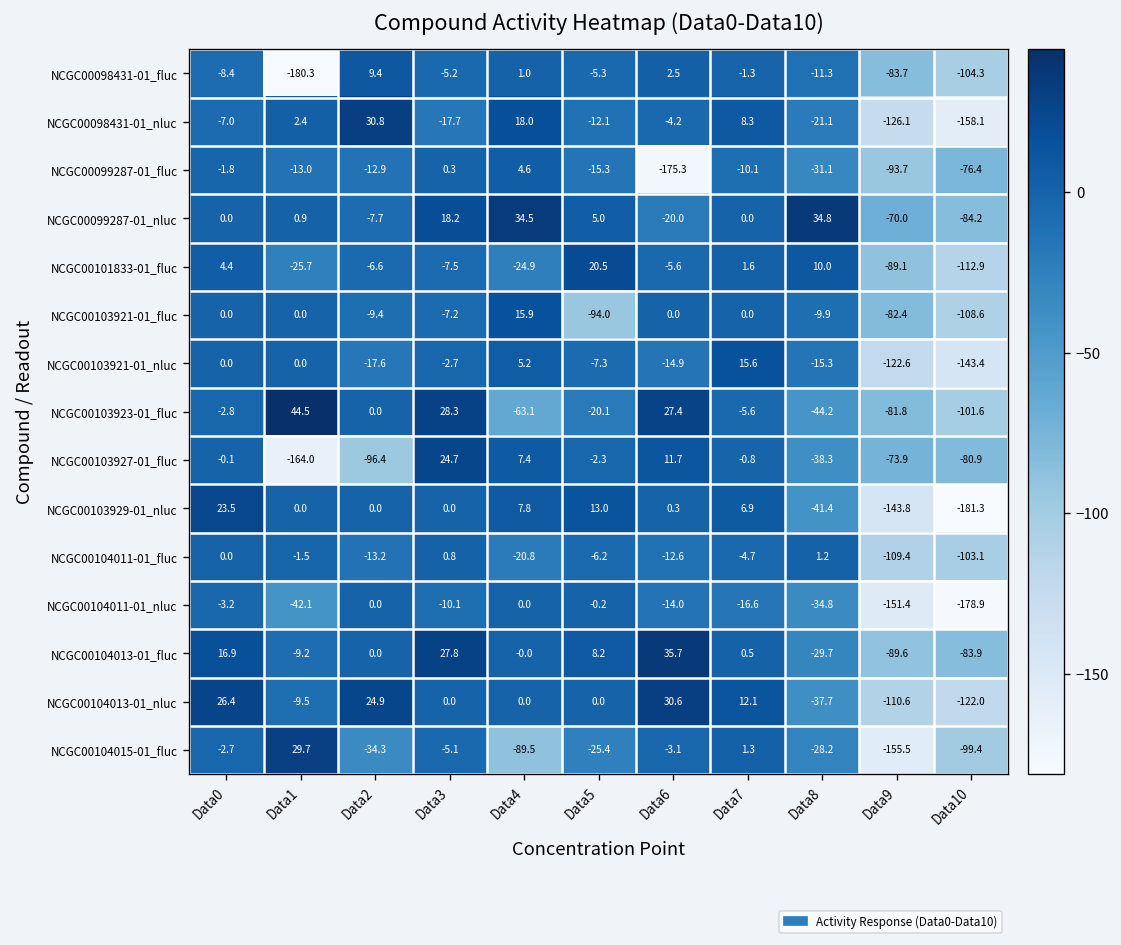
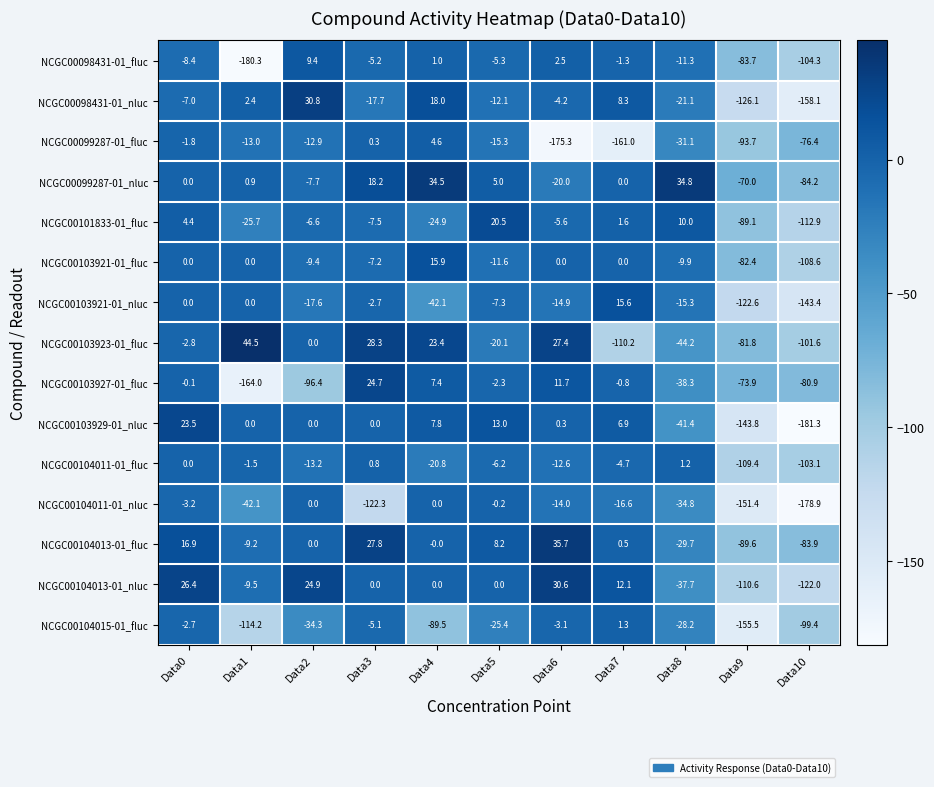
  {
    "NCGC00098431-01_fluc": {
      "Data0": -8.4,
      "Data1": -180.3,
      "Data2": 9.4,
      "Data3": -5.2,
      "Data4": 1.0,
      "Data5": -5.3,
      "Data6": 2.5,
      "Data7": -1.3,
      "Data8": -11.3,
      "Data9": -83.7,
      "Data10": -104.3
    },
    "NCGC00098431-01_nluc": {
      "Data0": -7.0,
      "Data1": 2.4,
      "Data2": 30.8,
      "Data3": -17.7,
      "Data4": 18.0,
      "Data5": -12.1,
      "Data6": -4.2,
      "Data7": 8.3,
      "Data8": -21.1,
      "Data9": -126.1,
      "Data10": -158.1
    },
    "NCGC00099287-01_fluc": {
      "Data0": -1.8,
      "Data1": -13.0,
      "Data2": -12.9,
      "Data3": 0.3,
      "Data4": 4.6,
      "Data5": -15.3,
      "Data6": -175.3,
-     "Data7": -10.1,
+     "Data7": -161.0,
      "Data8": -31.1,
      "Data9": -93.7,
      "Data10": -76.4
    },
    "NCGC00099287-01_nluc": {
      "Data0": 0.0,
      "Data1": 0.9,
      "Data2": -7.7,
      "Data3": 18.2,
      "Data4": 34.5,
      "Data5": 5.0,
      "Data6": -20.0,
      "Data7": 0.0,
      "Data8": 34.8,
      "Data9": -70.0,
      "Data10": -84.2
    },
    "NCGC00101833-01_fluc": {
      "Data0": 4.4,
      "Data1": -25.7,
      "Data2": -6.6,
      "Data3": -7.5,
      "Data4": -24.9,
      "Data5": 20.5,
      "Data6": -5.6,
      "Data7": 1.6,
      "Data8": 10.0,
      "Data9": -89.1,
      "Data10": -112.9
    },
    "NCGC00103921-01_fluc": {
      "Data0": 0.0,
      "Data1": 0.0,
      "Data2": -9.4,
      "Data3": -7.2,
      "Data4": 15.9,
-     "Data5": -94.0,
+     "Data5": -11.6,
      "Data6": 0.0,
      "Data7": 0.0,
      "Data8": -9.9,
      "Data9": -82.4,
      "Data10": -108.6
    },
    "NCGC00103921-01_nluc": {
      "Data0": 0.0,
      "Data1": 0.0,
      "Data2": -17.6,
      "Data3": -2.7,
-     "Data4": 5.2,
+     "Data4": -42.1,
      "Data5": -7.3,
      "Data6": -14.9,
      "Data7": 15.6,
      "Data8": -15.3,
      "Data9": -122.6,
      "Data10": -143.4
    },
    "NCGC00103923-01_fluc": {
      "Data0": -2.8,
      "Data1": 44.5,
      "Data2": 0.0,
      "Data3": 28.3,
-     "Data4": -63.1,
+     "Data4": 23.4,
      "Data5": -20.1,
      "Data6": 27.4,
-     "Data7": -5.6,
+     "Data7": -110.2,
      "Data8": -44.2,
      "Data9": -81.8,
      "Data10": -101.6
    },
    "NCGC00103927-01_fluc": {
      "Data0": -0.1,
      "Data1": -164.0,
      "Data2": -96.4,
      "Data3": 24.7,
      "Data4": 7.4,
      "Data5": -2.3,
      "Data6": 11.7,
      "Data7": -0.8,
      "Data8": -38.3,
      "Data9": -73.9,
      "Data10": -80.9
    },
    "NCGC00103929-01_nluc": {
      "Data0": 23.5,
      "Data1": 0.0,
      "Data2": 0.0,
      "Data3": 0.0,
      "Data4": 7.8,
      "Data5": 13.0,
      "Data6": 0.3,
      "Data7": 6.9,
      "Data8": -41.4,
      "Data9": -143.8,
      "Data10": -181.3
    },
    "NCGC00104011-01_fluc": {
      "Data0": 0.0,
      "Data1": -1.5,
      "Data2": -13.2,
      "Data3": 0.8,
      "Data4": -20.8,
      "Data5": -6.2,
      "Data6": -12.6,
      "Data7": -4.7,
      "Data8": 1.2,
      "Data9": -109.4,
      "Data10": -103.1
    },
    "NCGC00104011-01_nluc": {
      "Data0": -3.2,
      "Data1": -42.1,
      "Data2": 0.0,
-     "Data3": -10.1,
+     "Data3": -122.3,
      "Data4": 0.0,
      "Data5": -0.2,
      "Data6": -14.0,
      "Data7": -16.6,
      "Data8": -34.8,
      "Data9": -151.4,
      "Data10": -178.9
    },
    "NCGC00104013-01_fluc": {
      "Data0": 16.9,
      "Data1": -9.2,
      "Data2": 0.0,
      "Data3": 27.8,
      "Data4": -0.0,
      "Data5": 8.2,
      "Data6": 35.7,
      "Data7": 0.5,
      "Data8": -29.7,
      "Data9": -89.6,
      "Data10": -83.9
    },
    "NCGC00104013-01_nluc": {
      "Data0": 26.4,
      "Data1": -9.5,
      "Data2": 24.9,
      "Data3": 0.0,
      "Data4": 0.0,
      "Data5": 0.0,
      "Data6": 30.6,
      "Data7": 12.1,
      "Data8": -37.7,
      "Data9": -110.6,
      "Data10": -122.0
    },
    "NCGC00104015-01_fluc": {
      "Data0": -2.7,
-     "Data1": 29.7,
+     "Data1": -114.2,
      "Data2": -34.3,
      "Data3": -5.1,
      "Data4": -89.5,
      "Data5": -25.4,
      "Data6": -3.1,
      "Data7": 1.3,
      "Data8": -28.2,
      "Data9": -155.5,
      "Data10": -99.4
    }
  }
